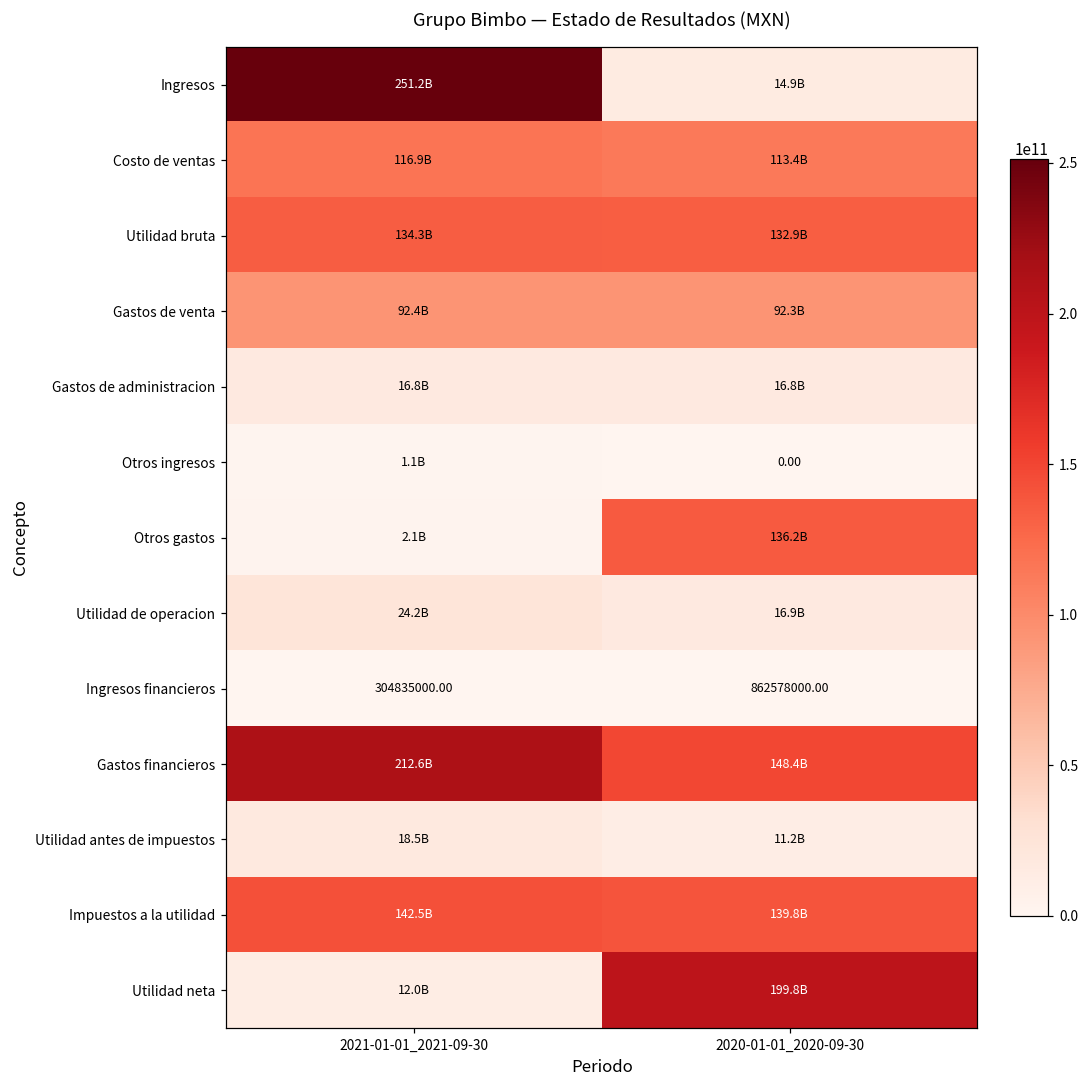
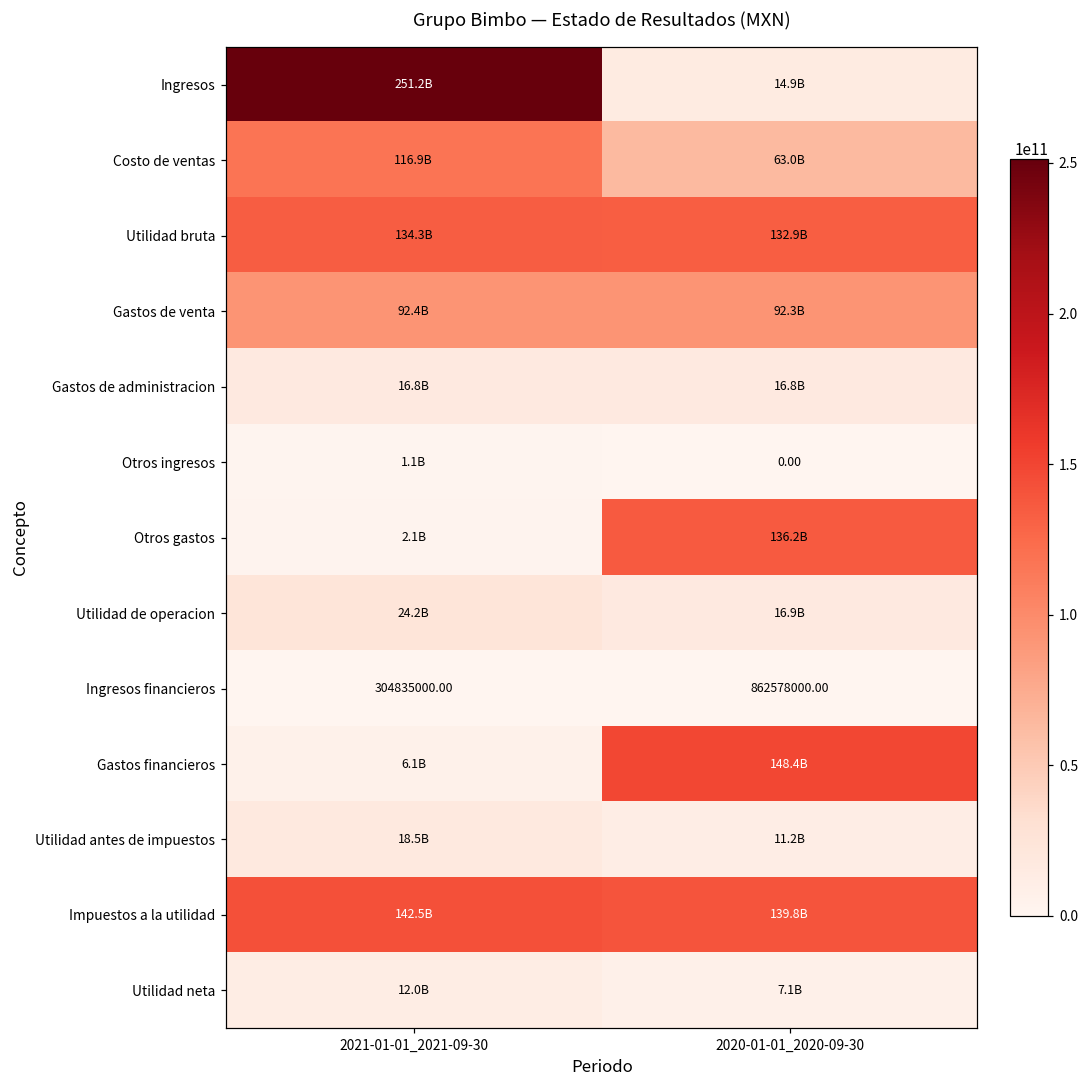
  {
    "Ingresos": {
      "2021-01-01_2021-09-30": "251.2B",
      "2020-01-01_2020-09-30": "14.9B"
    },
    "Costo de ventas": {
      "2021-01-01_2021-09-30": "116.9B",
-     "2020-01-01_2020-09-30": "113.4B"
+     "2020-01-01_2020-09-30": "63.0B"
    },
    "Utilidad bruta": {
      "2021-01-01_2021-09-30": "134.3B",
      "2020-01-01_2020-09-30": "132.9B"
    },
    "Gastos de venta": {
      "2021-01-01_2021-09-30": "92.4B",
      "2020-01-01_2020-09-30": "92.3B"
    },
    "Gastos de administracion": {
      "2021-01-01_2021-09-30": "16.8B",
      "2020-01-01_2020-09-30": "16.8B"
    },
    "Otros ingresos": {
      "2021-01-01_2021-09-30": "1.1B",
      "2020-01-01_2020-09-30": "0.00"
    },
    "Otros gastos": {
      "2021-01-01_2021-09-30": "2.1B",
      "2020-01-01_2020-09-30": "136.2B"
    },
    "Utilidad de operacion": {
      "2021-01-01_2021-09-30": "24.2B",
      "2020-01-01_2020-09-30": "16.9B"
    },
    "Ingresos financieros": {
      "2021-01-01_2021-09-30": "304835000.00",
      "2020-01-01_2020-09-30": "862578000.00"
    },
    "Gastos financieros": {
-     "2021-01-01_2021-09-30": "212.6B",
+     "2021-01-01_2021-09-30": "6.1B",
      "2020-01-01_2020-09-30": "148.4B"
    },
    "Utilidad antes de impuestos": {
      "2021-01-01_2021-09-30": "18.5B",
      "2020-01-01_2020-09-30": "11.2B"
    },
    "Impuestos a la utilidad": {
      "2021-01-01_2021-09-30": "142.5B",
      "2020-01-01_2020-09-30": "139.8B"
    },
    "Utilidad neta": {
      "2021-01-01_2021-09-30": "12.0B",
-     "2020-01-01_2020-09-30": "199.8B"
+     "2020-01-01_2020-09-30": "7.1B"
    }
  }
